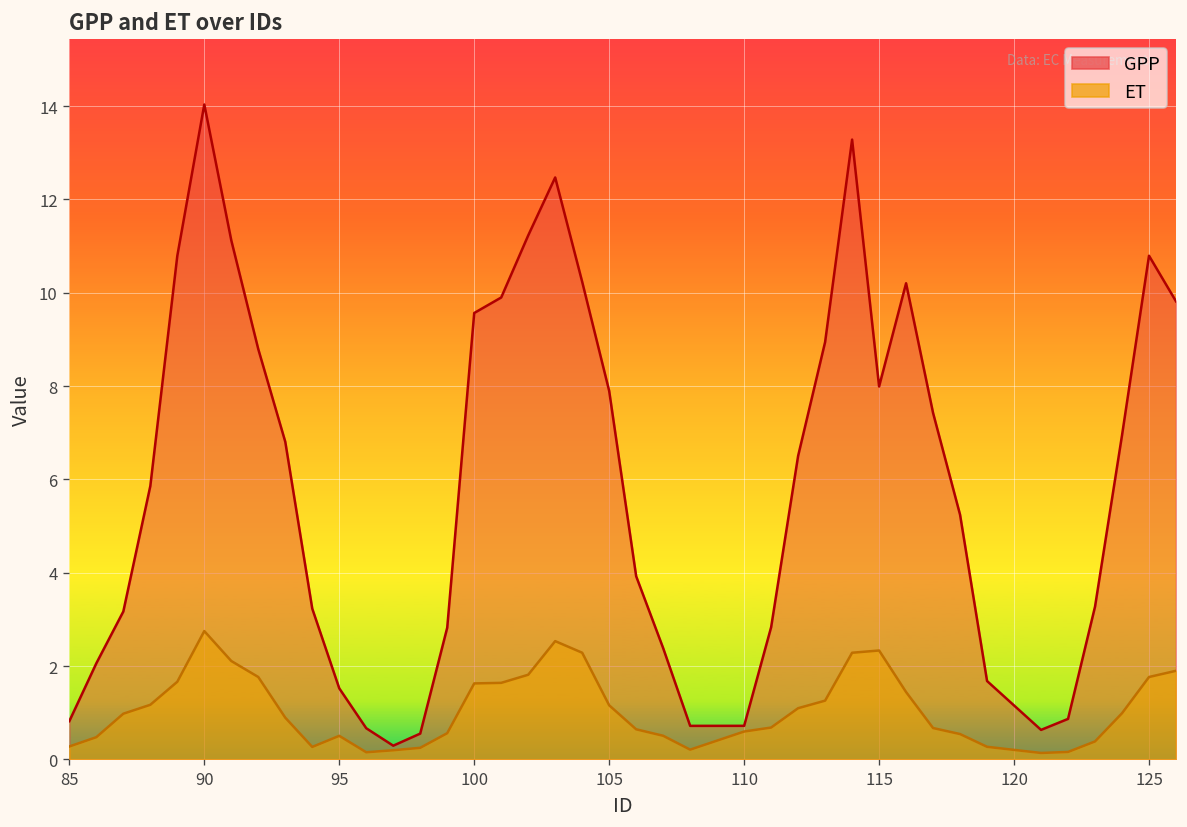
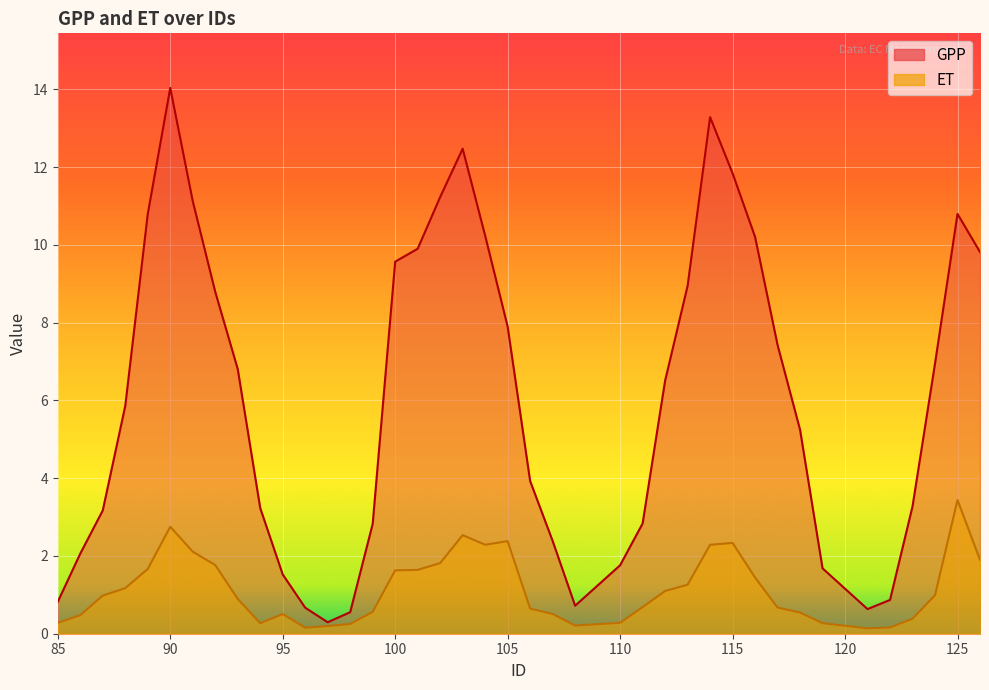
  {
    "GPP": {
      "85": 0.8,
      "90": 14.0,
      "95": 1.5,
      "100": 9.6,
      "105": 7.9,
-     "110": 0.7,
-     "115": 8.0,
+     "110": 1.8,
+     "115": 11.8,
      "125": 10.8
    },
    "ET": {
      "85": 0.3,
      "90": 2.8,
      "95": 0.5,
      "100": 1.6,
-     "105": 1.2,
-     "110": 0.6,
+     "105": 2.4,
+     "110": 0.3,
      "115": 2.3,
-     "125": 1.8
+     "125": 3.4
    }
  }
